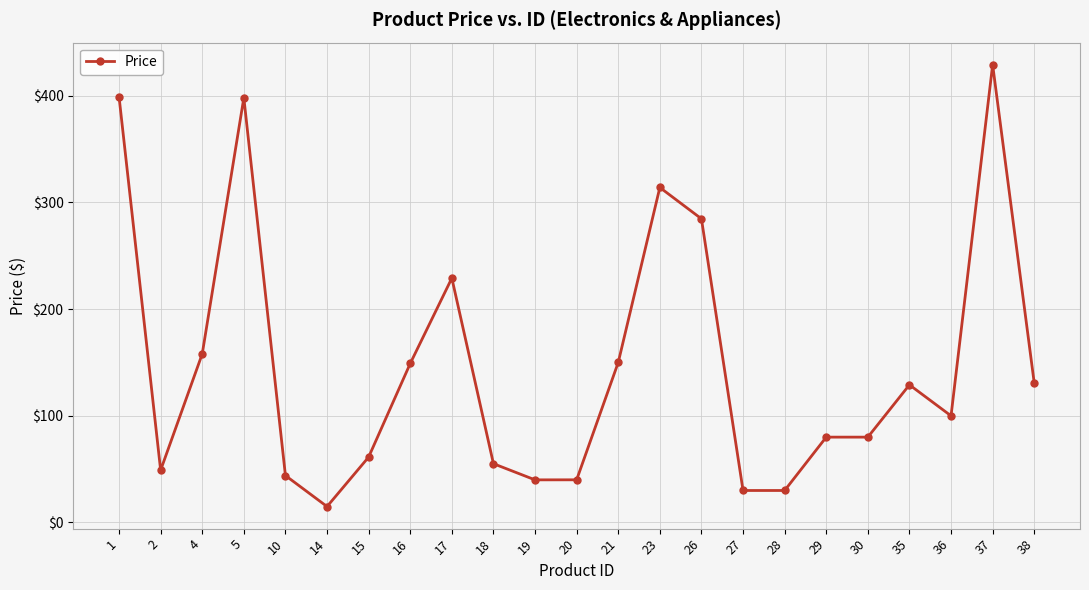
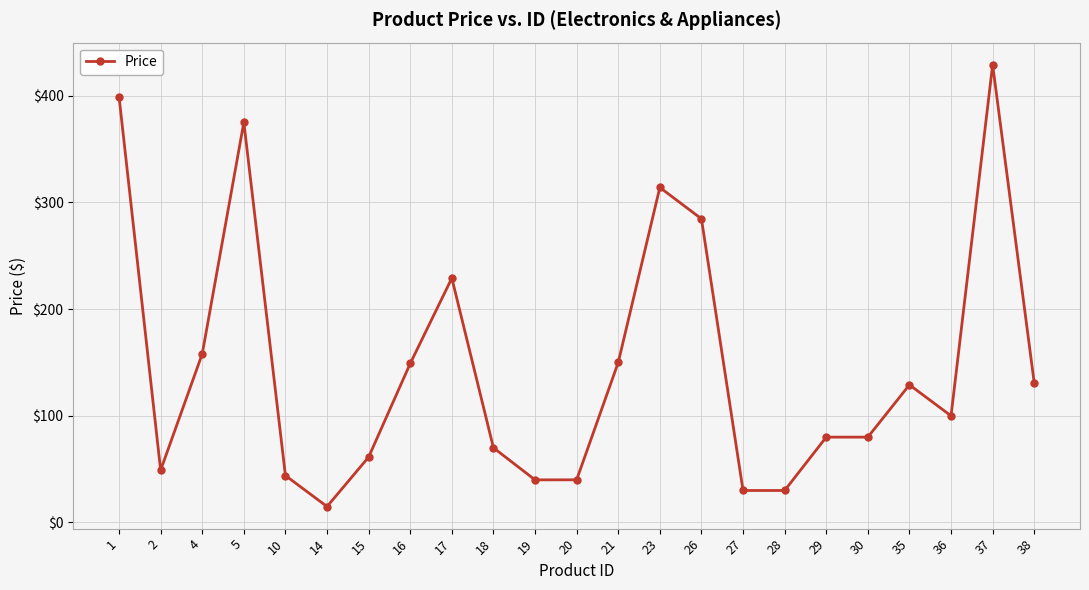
  {
    "1": "$399",
    "2": "$49",
    "4": "$158",
-   "5": "$398",
+   "5": "$375",
    "10": "$44",
    "14": "$15",
    "15": "$61",
    "16": "$149",
    "17": "$229",
-   "18": "$55",
+   "18": "$70",
    "19": "$40",
    "20": "$40",
    "21": "$150",
    "23": "$314",
    "26": "$285",
    "27": "$30",
    "28": "$30",
    "29": "$80",
    "30": "$80",
    "35": "$129",
    "36": "$100",
    "37": "$429",
    "38": "$131"
  }
